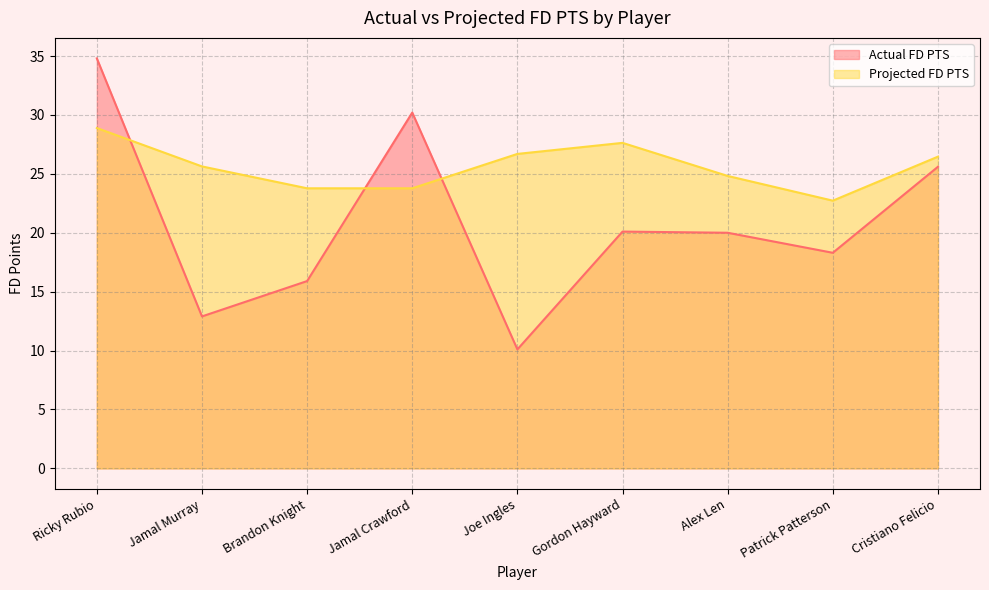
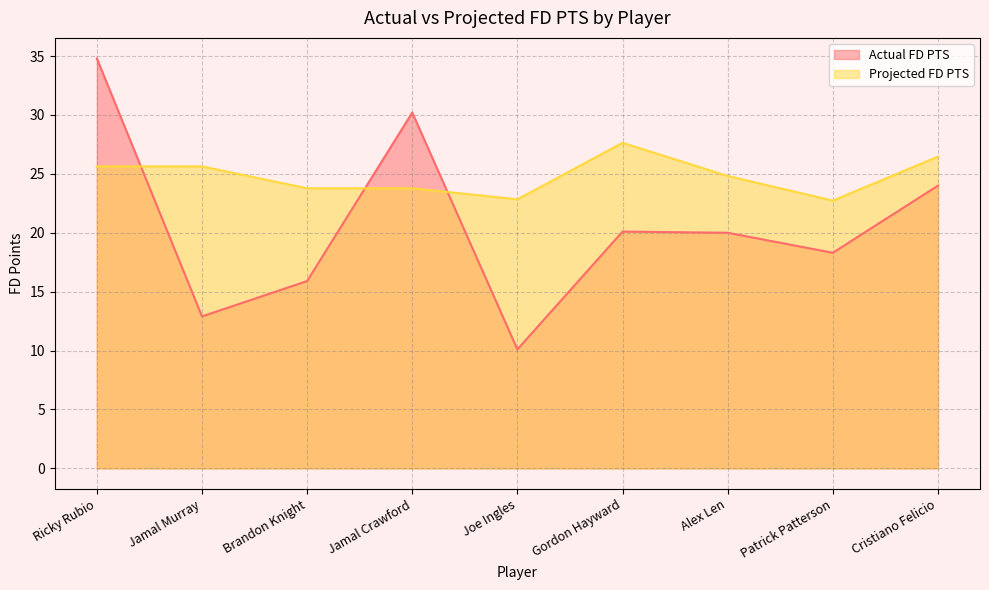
  {
    "Actual FD PTS": {
      "Ricky Rubio": 34.8,
      "Jamal Murray": 12.9,
      "Brandon Knight": 15.9,
      "Jamal Crawford": 30.2,
      "Joe Ingles": 10.1,
      "Gordon Hayward": 20.1,
      "Alex Len": 20.0,
      "Patrick Patterson": 18.3,
-     "Cristiano Felicio": 25.6
+     "Cristiano Felicio": 24.0
    },
    "Projected FD PTS": {
-     "Ricky Rubio": 28.9,
+     "Ricky Rubio": 25.6,
      "Jamal Murray": 25.6,
      "Brandon Knight": 23.8,
      "Jamal Crawford": 23.8,
-     "Joe Ingles": 26.7,
+     "Joe Ingles": 22.8,
      "Gordon Hayward": 27.6,
      "Alex Len": 24.8,
      "Patrick Patterson": 22.7,
      "Cristiano Felicio": 26.5
    }
  }
